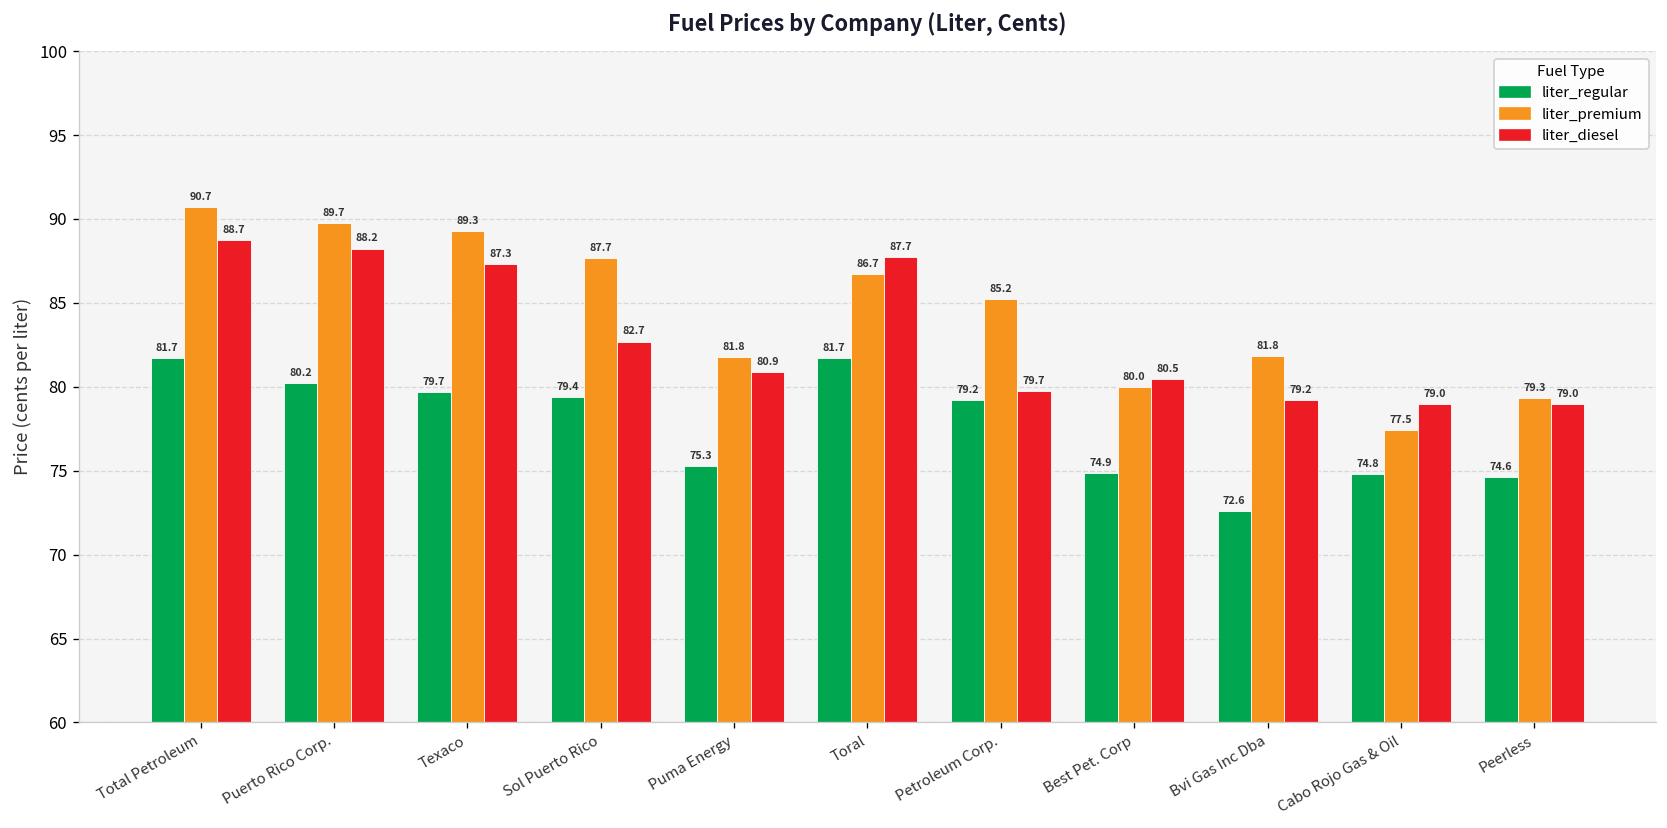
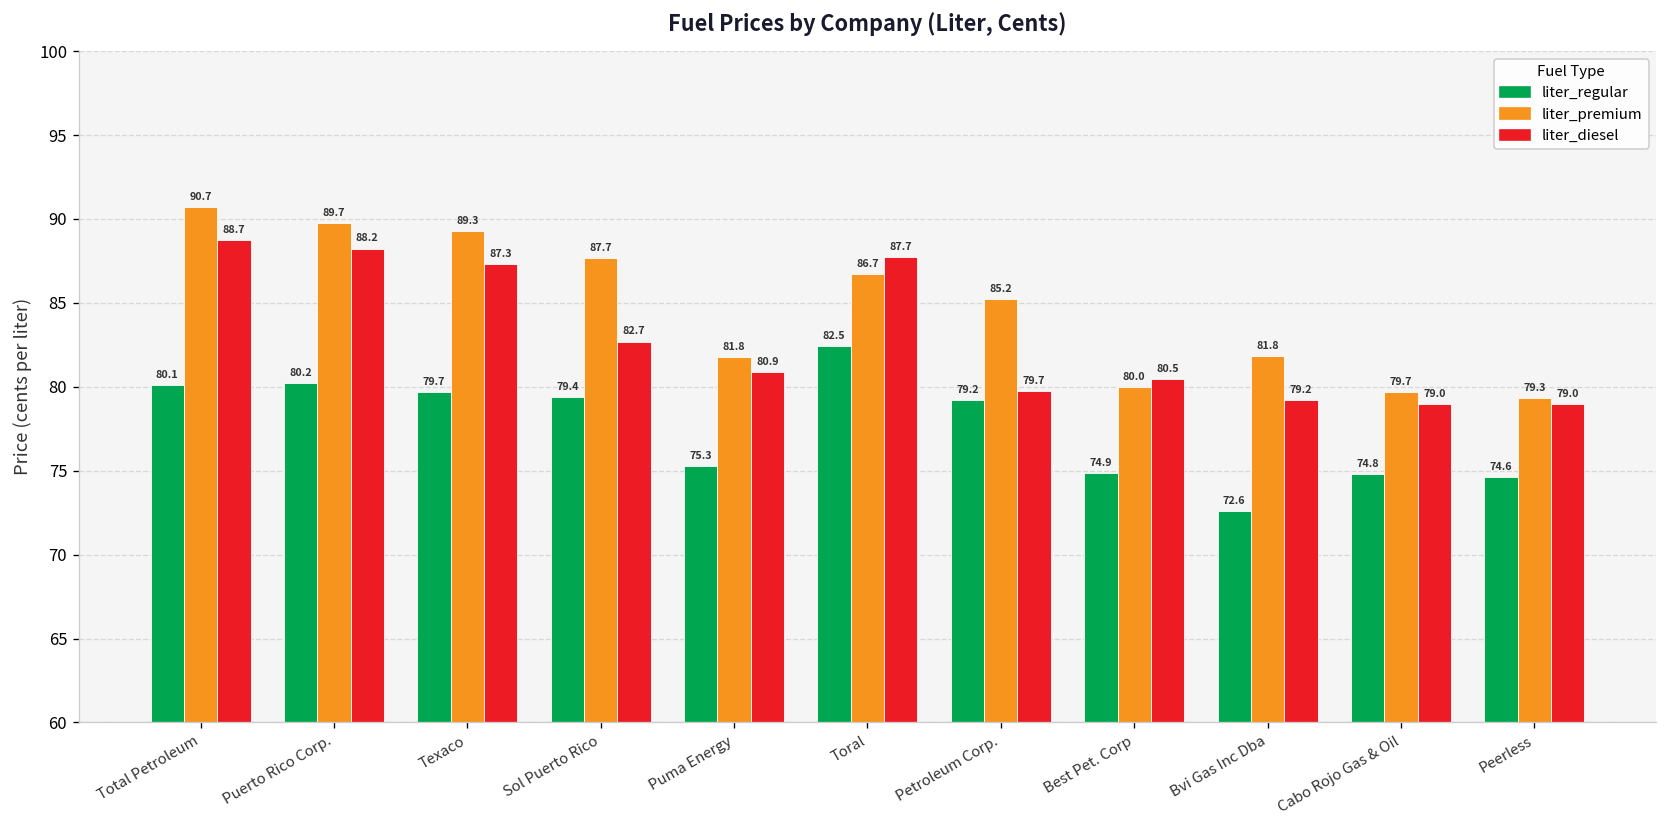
  {
    "liter_regular": {
-     "Total Petroleum": 81.7,
+     "Total Petroleum": 80.1,
      "Puerto Rico Corp.": 80.2,
      "Texaco": 79.7,
      "Sol Puerto Rico": 79.4,
      "Puma Energy": 75.3,
-     "Toral": 81.7,
+     "Toral": 82.5,
      "Petroleum Corp.": 79.2,
      "Best Pet. Corp": 74.9,
      "Bvi Gas Inc Dba": 72.6,
      "Cabo Rojo Gas & Oil": 74.8,
      "Peerless": 74.6
    },
    "liter_premium": {
      "Total Petroleum": 90.7,
      "Puerto Rico Corp.": 89.7,
      "Texaco": 89.3,
      "Sol Puerto Rico": 87.7,
      "Puma Energy": 81.8,
      "Toral": 86.7,
      "Petroleum Corp.": 85.2,
      "Best Pet. Corp": 80.0,
      "Bvi Gas Inc Dba": 81.8,
-     "Cabo Rojo Gas & Oil": 77.5,
+     "Cabo Rojo Gas & Oil": 79.7,
      "Peerless": 79.3
    },
    "liter_diesel": {
      "Total Petroleum": 88.7,
      "Puerto Rico Corp.": 88.2,
      "Texaco": 87.3,
      "Sol Puerto Rico": 82.7,
      "Puma Energy": 80.9,
      "Toral": 87.7,
      "Petroleum Corp.": 79.7,
      "Best Pet. Corp": 80.5,
      "Bvi Gas Inc Dba": 79.2,
      "Cabo Rojo Gas & Oil": 79.0,
      "Peerless": 79.0
    }
  }
